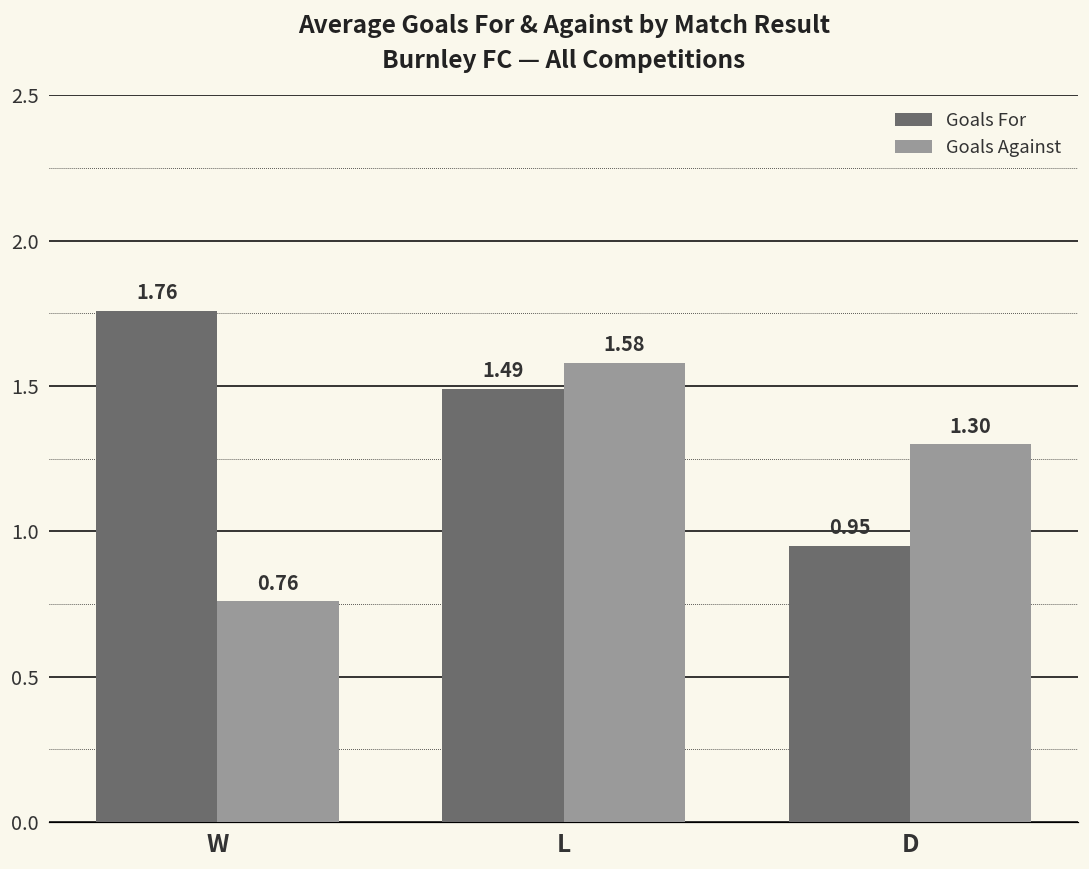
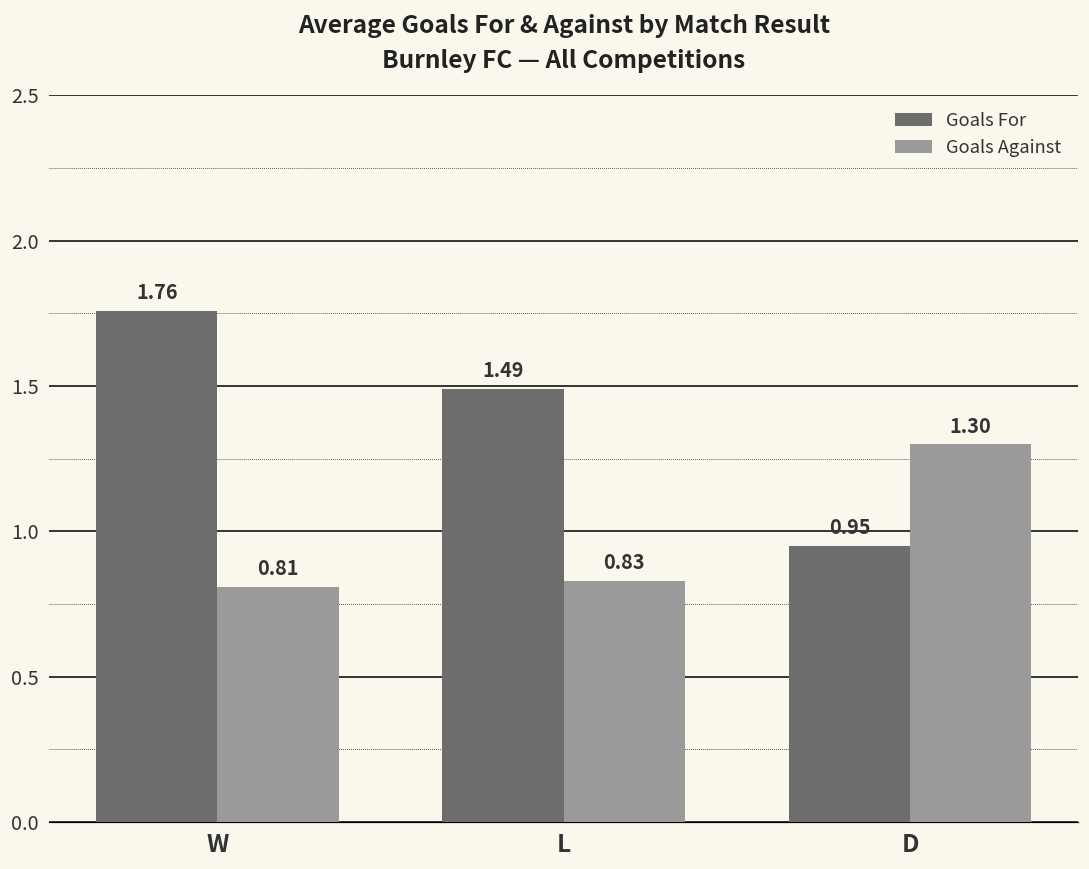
  {
    "Goals For": {
      "W": 1.76,
      "L": 1.49,
      "D": 0.95
    },
    "Goals Against": {
-     "W": 0.76,
-     "L": 1.58,
+     "W": 0.81,
+     "L": 0.83,
      "D": 1.30
    }
  }
